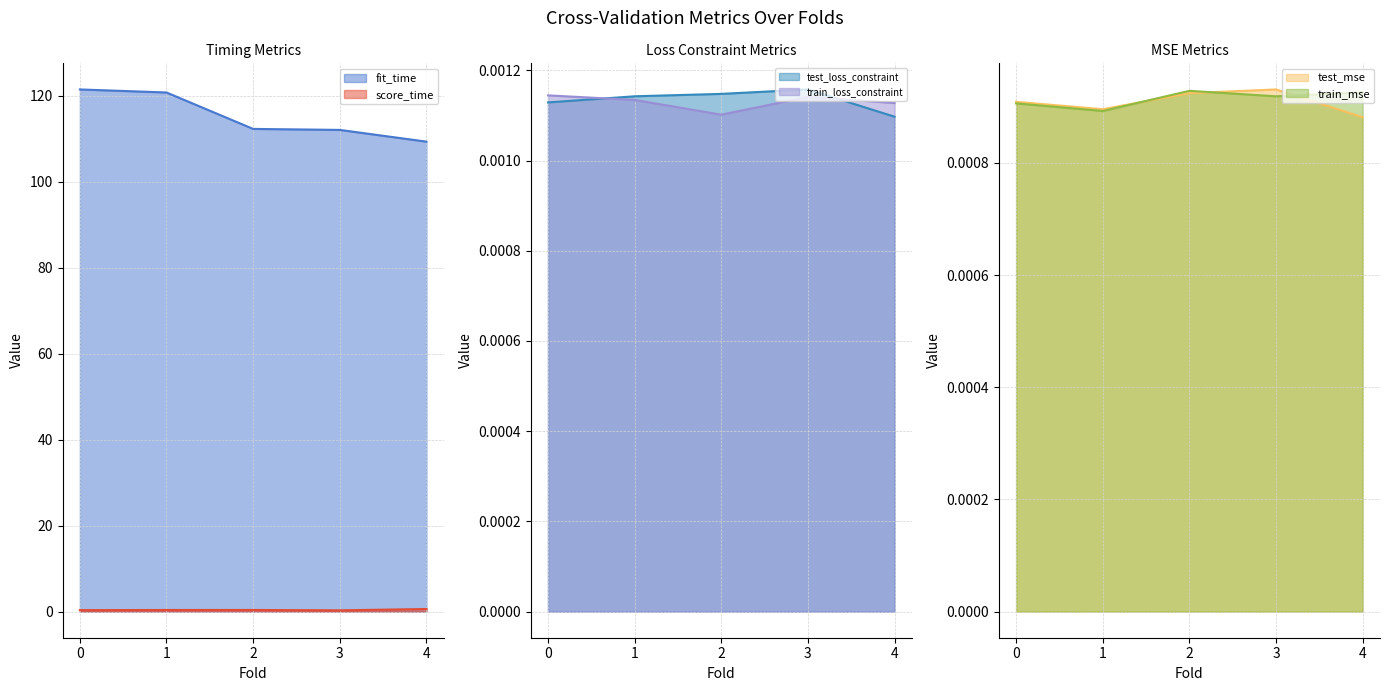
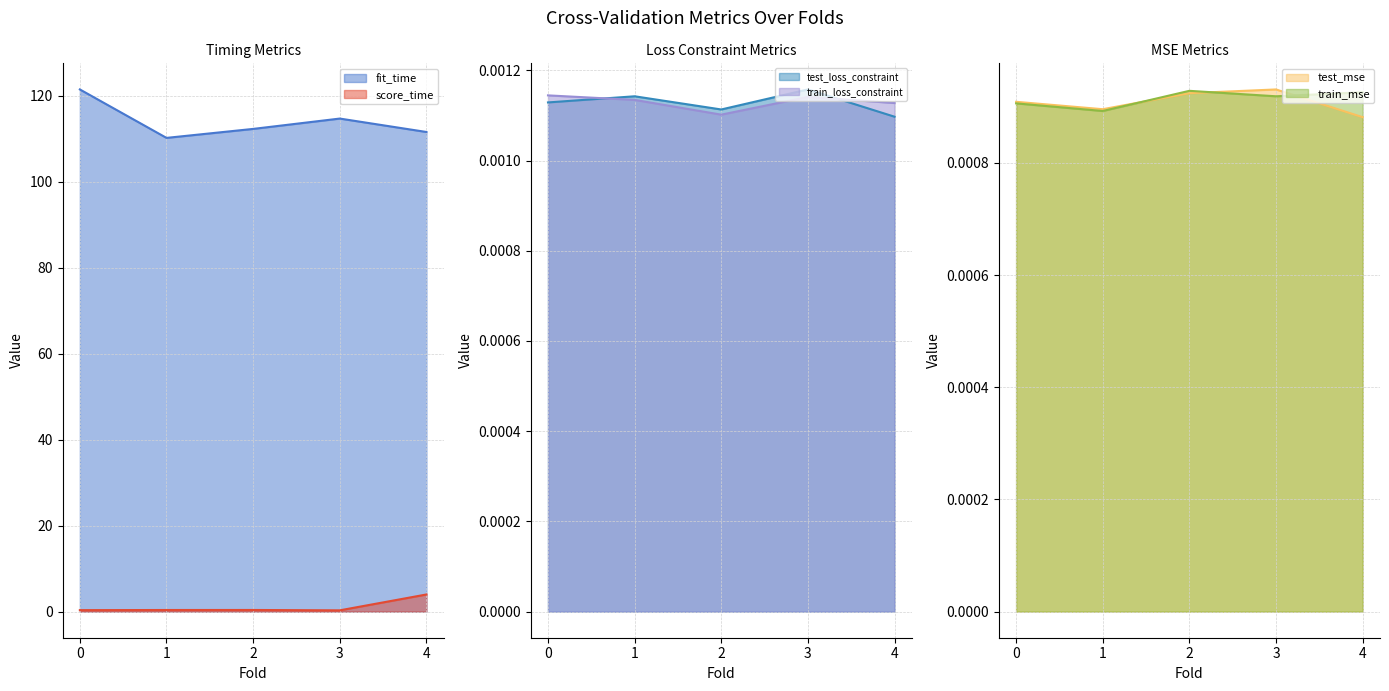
  {
    "Timing Metrics": {
      "fit_time": {
        "0": 121,
-       "1": 121,
+       "1": 110,
        "2": 112,
-       "3": 112,
-       "4": 109
+       "3": 115,
+       "4": 112
      },
      "score_time": {
        "0": 0,
        "1": 0,
        "2": 0,
        "3": 0,
-       "4": 1
+       "4": 4
      }
    },
    "Loss Constraint Metrics": {
      "test_loss_constraint": {
        "0": 0.00113,
        "1": 0.00114,
-       "2": 0.00115,
+       "2": 0.00111,
        "4": 0.00110
      },
      "train_loss_constraint": {
        "0": 0.00114,
        "1": 0.00113,
        "2": 0.00110,
        "4": 0.00113
      }
    },
    "MSE Metrics": {
      "test_mse": {
        "3": 0.00093,
        "4": 0.00088
      },
      "train_mse": {
        "3": 0.00092
      }
    }
  }
